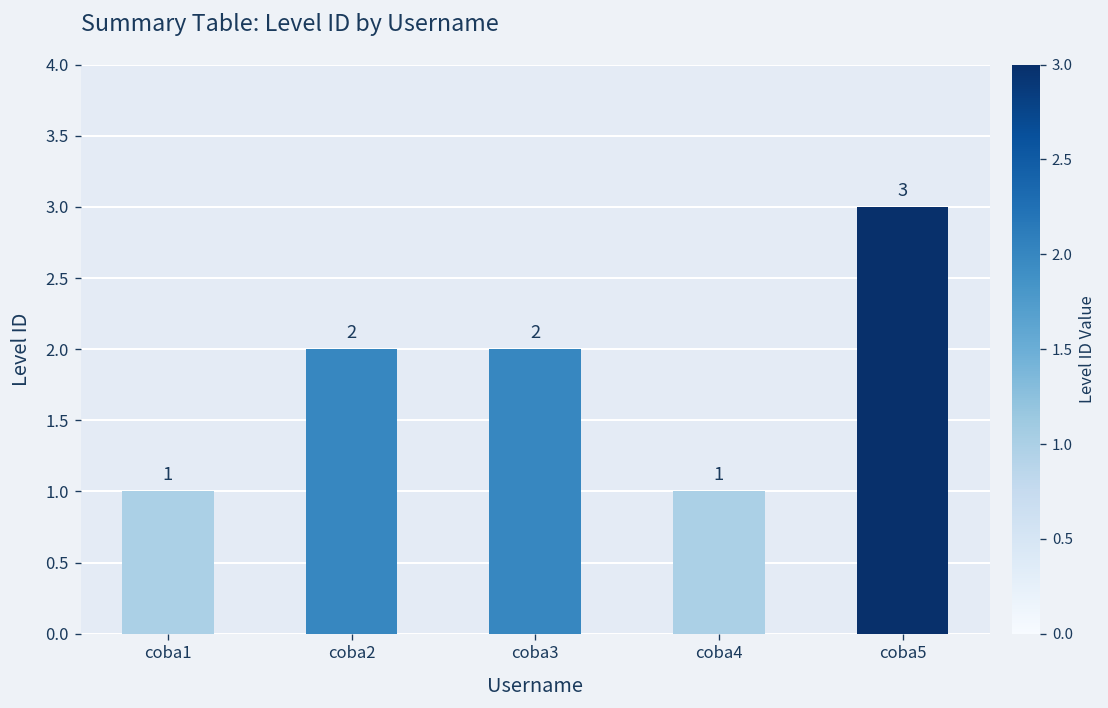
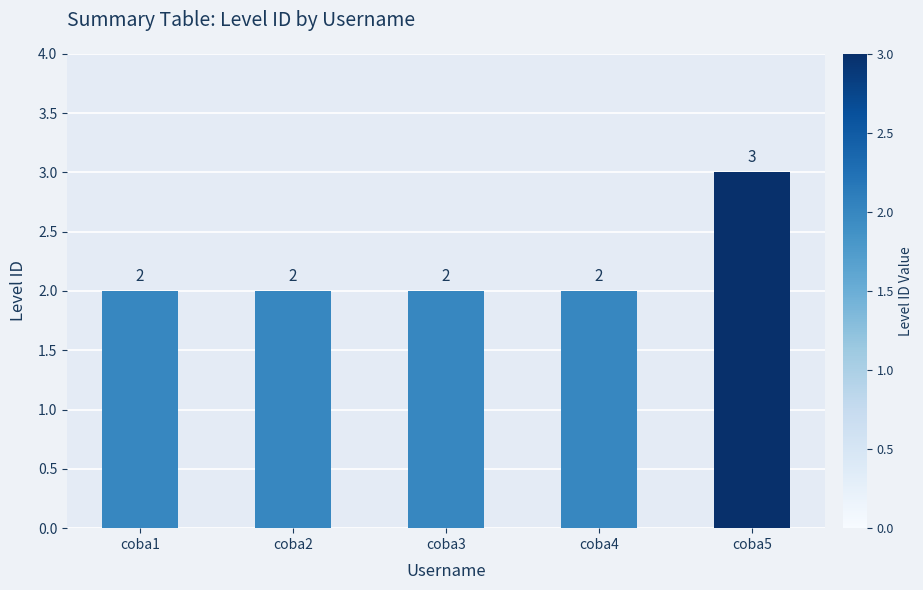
  {
-   "coba1": 1,
+   "coba1": 2,
    "coba2": 2,
    "coba3": 2,
-   "coba4": 1,
+   "coba4": 2,
    "coba5": 3
  }
